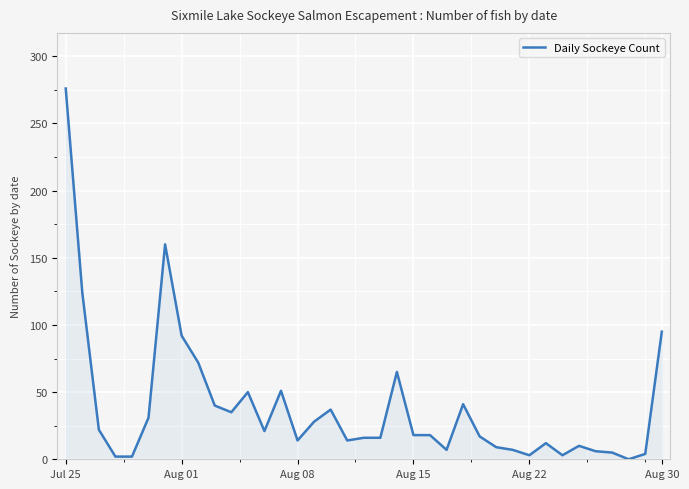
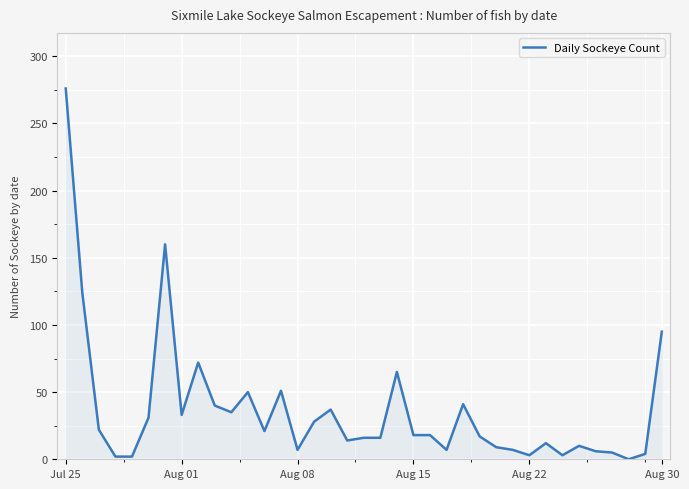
  {
    "Jul 25": 276,
-   "Aug 01": 92,
-   "Aug 08": 14,
+   "Aug 01": 33,
+   "Aug 08": 7,
    "Aug 15": 18,
    "Aug 22": 3,
    "Aug 30": 95
  }
